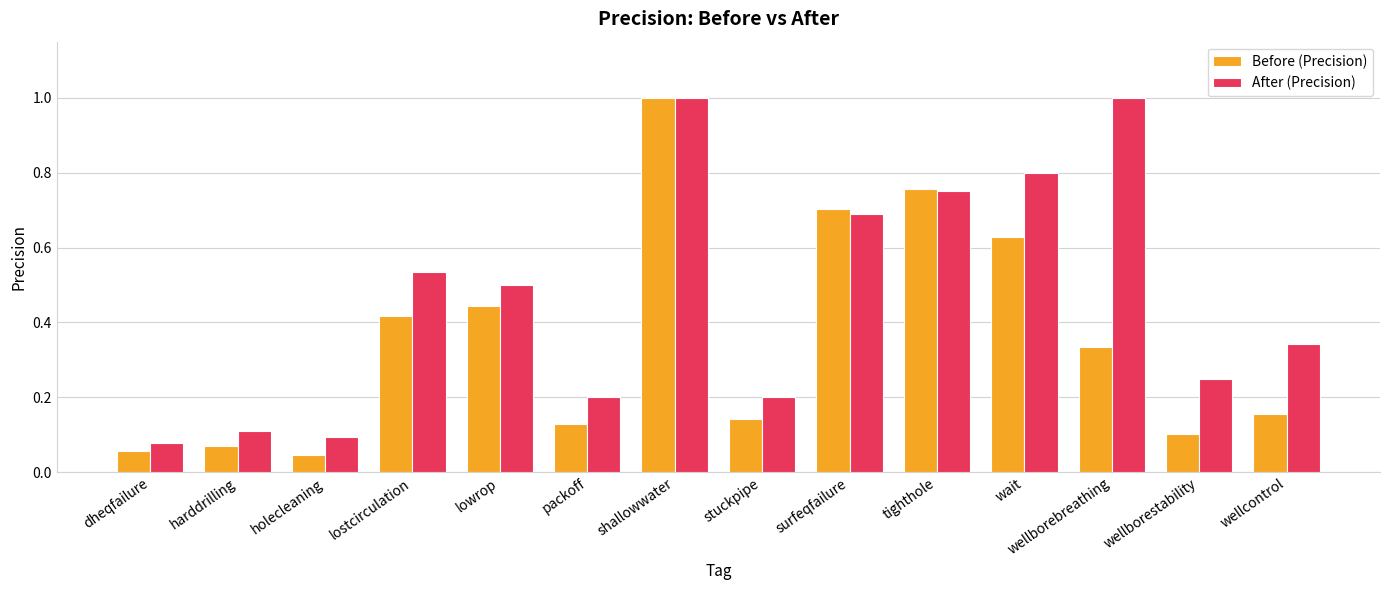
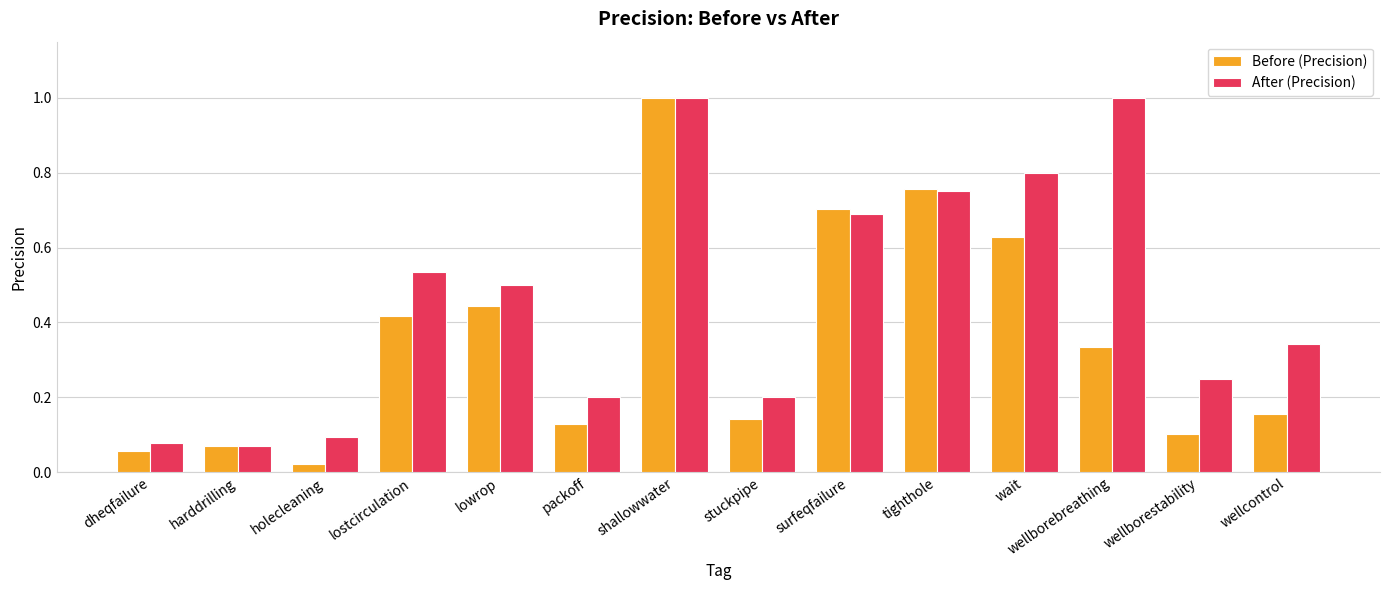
  {
    "Before (Precision)": {
      "dheqfailure": 0.06,
      "harddrilling": 0.07,
-     "holecleaning": 0.05,
+     "holecleaning": 0.02,
      "lostcirculation": 0.42,
      "lowrop": 0.44,
      "packoff": 0.13,
      "shallowwater": 1.00,
      "stuckpipe": 0.14,
      "surfeqfailure": 0.70,
      "tighthole": 0.76,
      "wait": 0.63,
      "wellborebreathing": 0.33,
      "wellborestability": 0.10,
      "wellcontrol": 0.16
    },
    "After (Precision)": {
      "dheqfailure": 0.08,
-     "harddrilling": 0.11,
+     "harddrilling": 0.07,
      "holecleaning": 0.10,
      "lostcirculation": 0.54,
      "lowrop": 0.50,
      "packoff": 0.20,
      "shallowwater": 1.00,
      "stuckpipe": 0.20,
      "surfeqfailure": 0.69,
      "tighthole": 0.75,
      "wait": 0.80,
      "wellborebreathing": 1.00,
      "wellborestability": 0.25,
      "wellcontrol": 0.34
    }
  }
